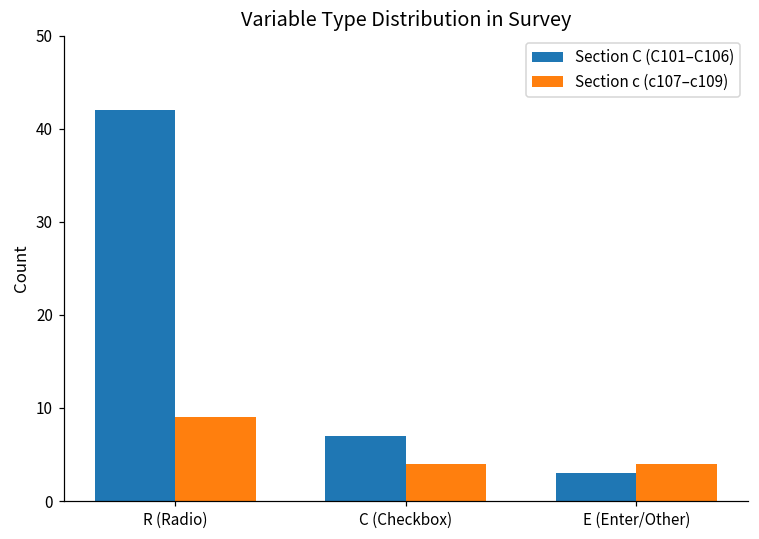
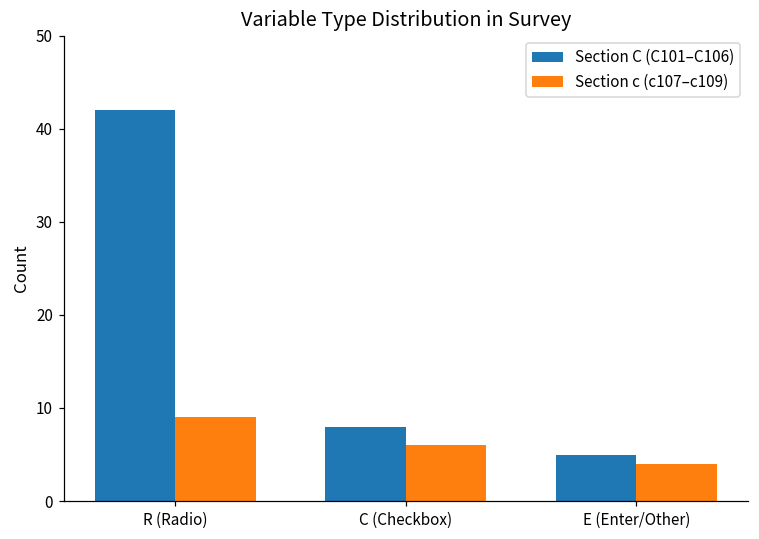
  {
    "Section C (C101–C106)": {
      "R (Radio)": 42,
-     "C (Checkbox)": 7,
-     "E (Enter/Other)": 3
+     "C (Checkbox)": 8,
+     "E (Enter/Other)": 5
    },
    "Section c (c107–c109)": {
      "R (Radio)": 9,
-     "C (Checkbox)": 4,
+     "C (Checkbox)": 6,
      "E (Enter/Other)": 4
    }
  }
